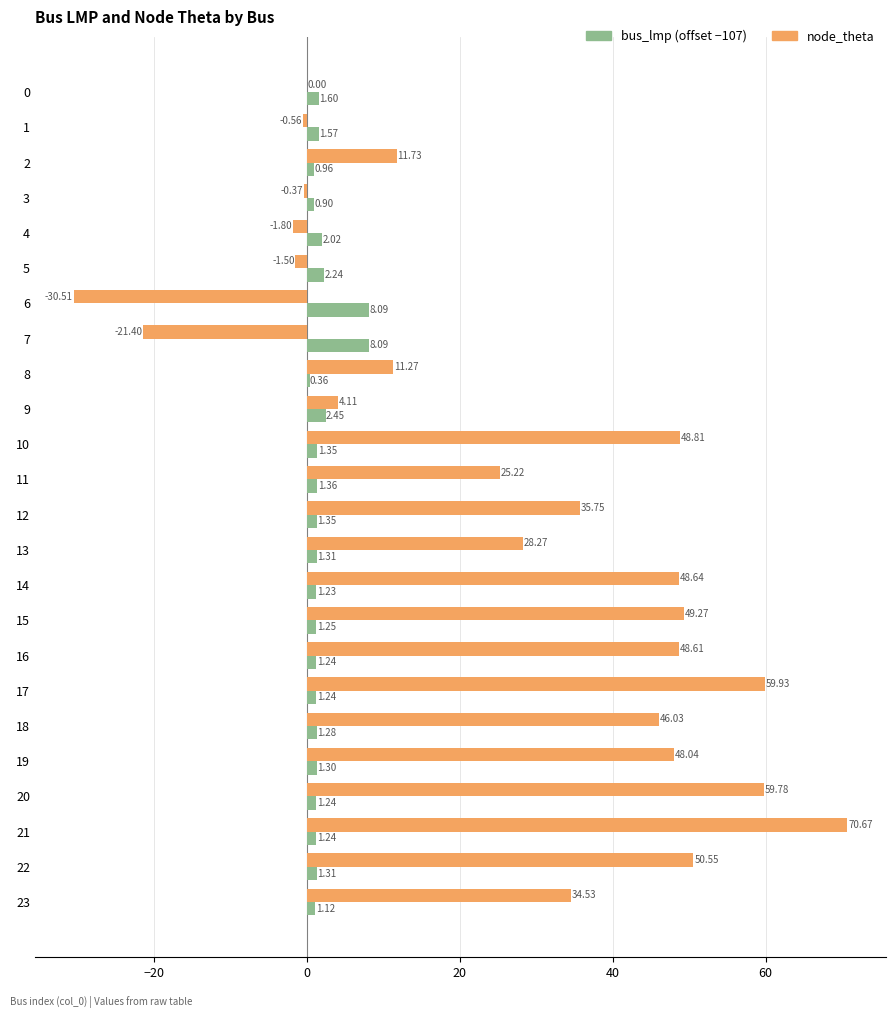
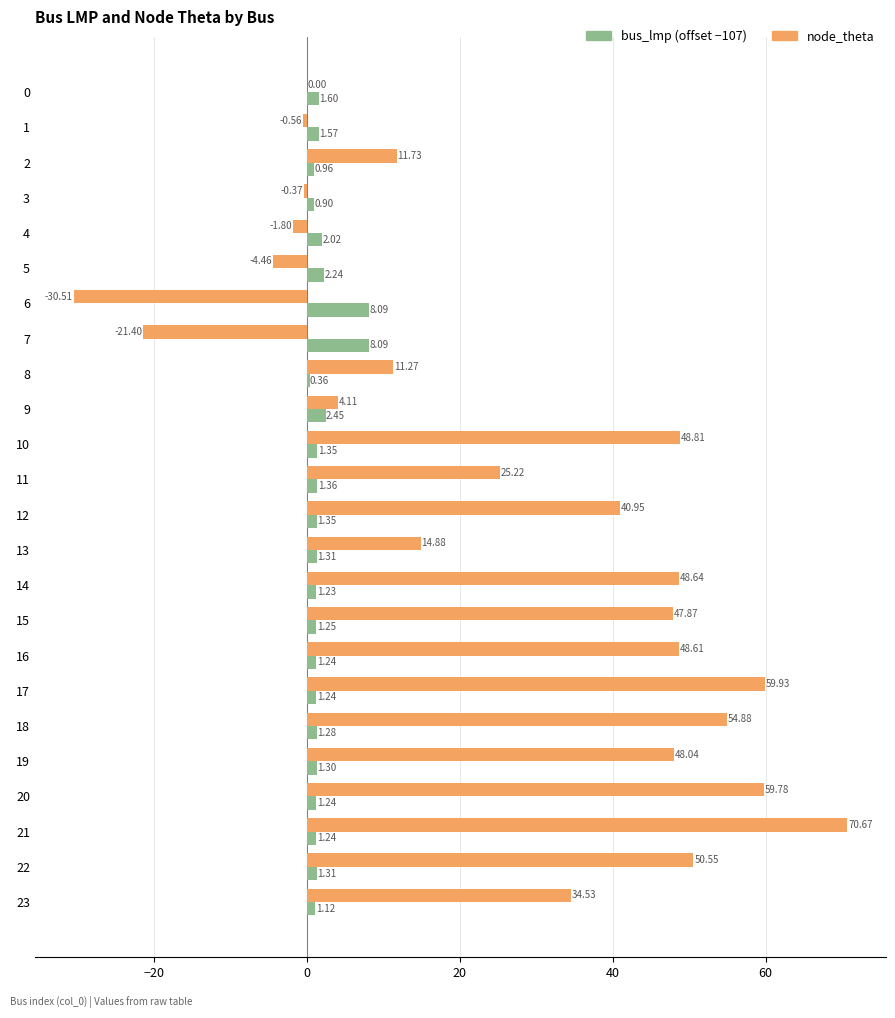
  {
    "node_theta": {
      "0": 0.00,
      "1": -0.56,
      "2": 11.73,
      "3": -0.37,
      "4": -1.80,
-     "5": -1.50,
+     "5": -4.46,
      "6": -30.51,
      "7": -21.40,
      "8": 11.27,
      "9": 4.11,
      "10": 48.81,
      "11": 25.22,
-     "12": 35.75,
-     "13": 28.27,
+     "12": 40.95,
+     "13": 14.88,
      "14": 48.64,
-     "15": 49.27,
+     "15": 47.87,
      "16": 48.61,
      "17": 59.93,
-     "18": 46.03,
+     "18": 54.88,
      "19": 48.04,
      "20": 59.78,
      "21": 70.67,
      "22": 50.55,
      "23": 34.53
    }
  }
